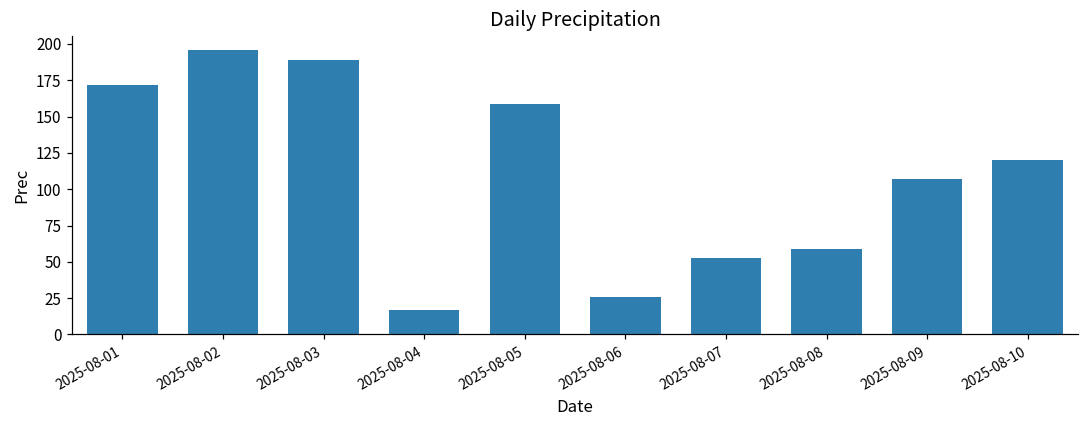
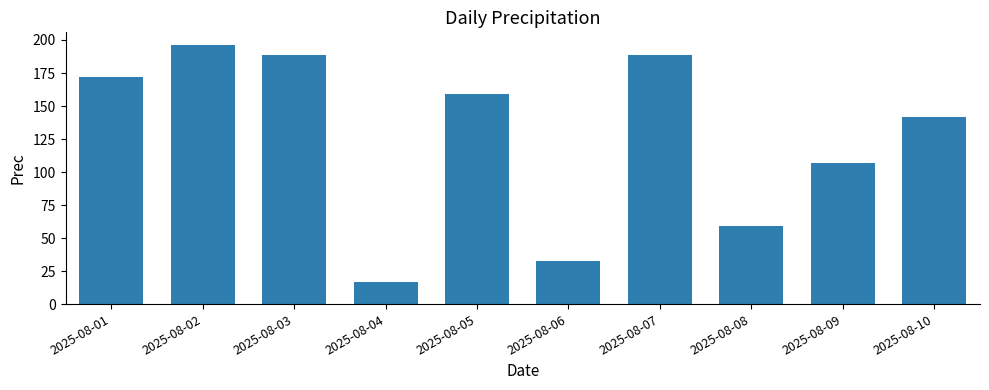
  {
    "2025-08-01": 172,
    "2025-08-02": 196,
    "2025-08-03": 189,
    "2025-08-04": 17,
    "2025-08-05": 159,
-   "2025-08-06": 26,
-   "2025-08-07": 53,
+   "2025-08-06": 33,
+   "2025-08-07": 189,
    "2025-08-08": 59,
    "2025-08-09": 107,
-   "2025-08-10": 120
+   "2025-08-10": 142
  }
